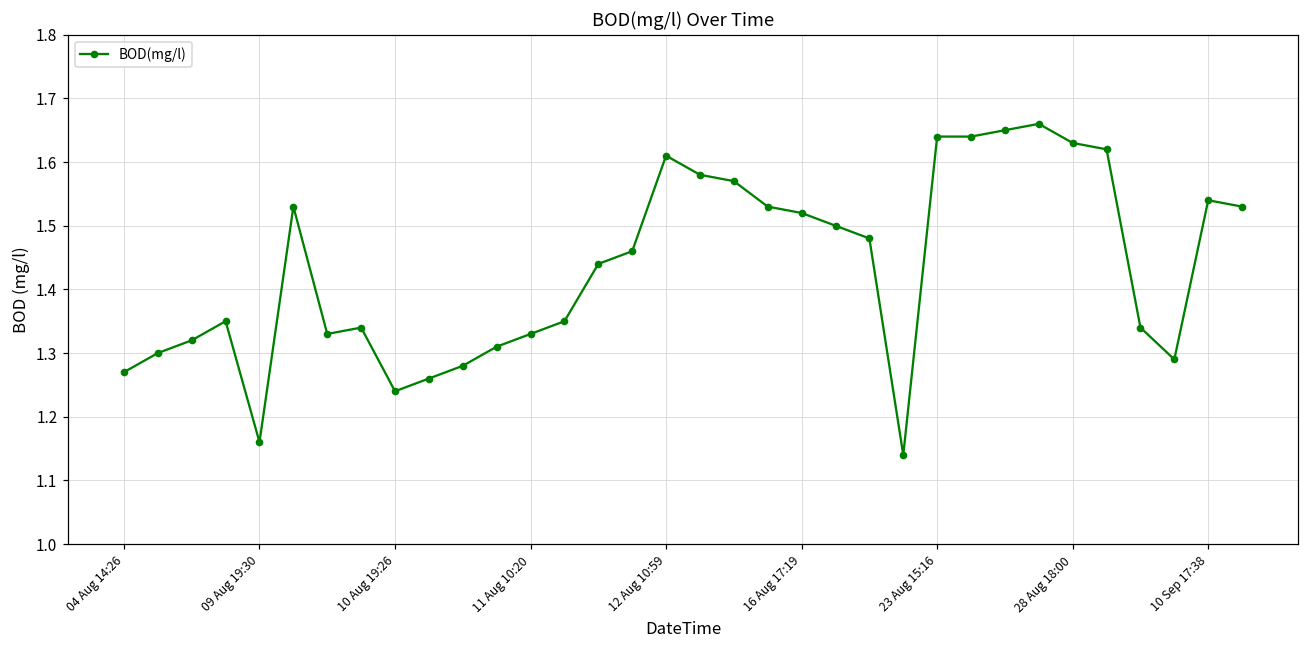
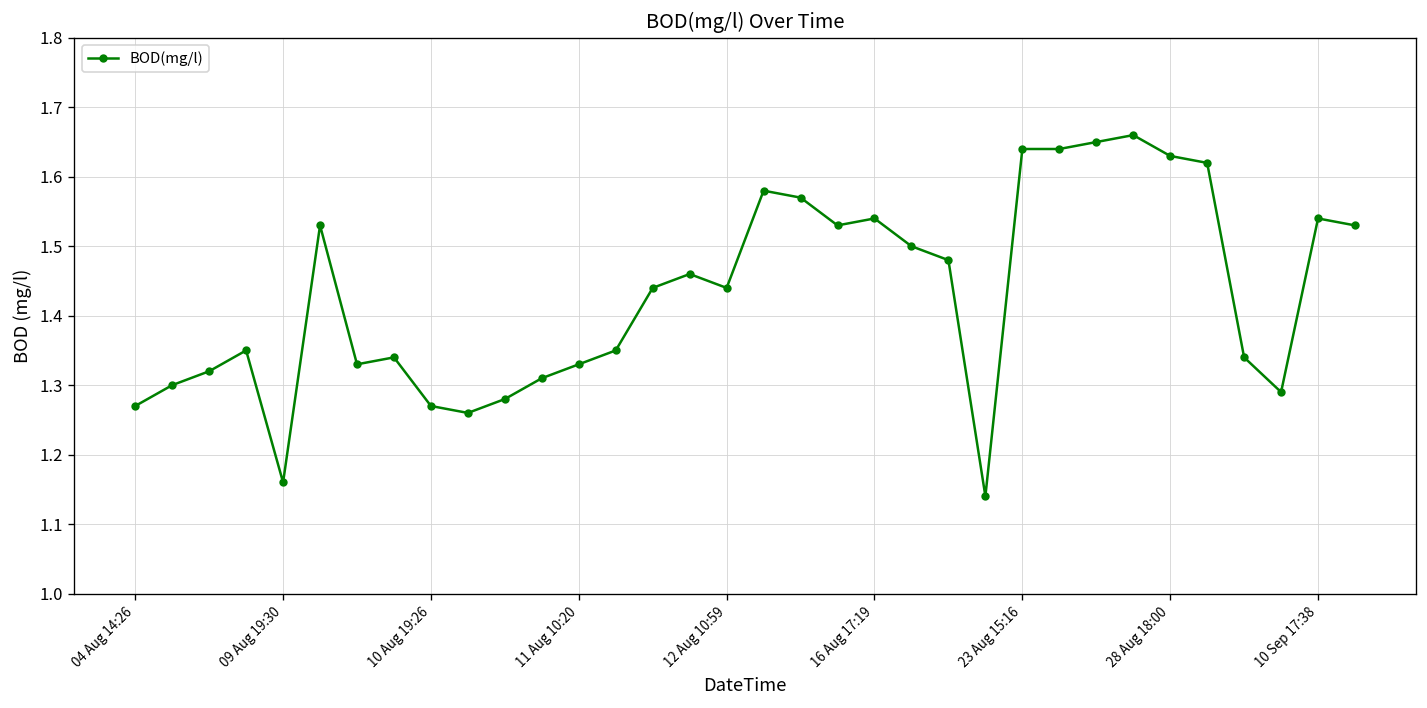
  {
    "04 Aug 14:26": 1.27,
    "09 Aug 19:30": 1.16,
-   "10 Aug 19:26": 1.24,
+   "10 Aug 19:26": 1.27,
    "11 Aug 10:20": 1.33,
-   "12 Aug 10:59": 1.61,
-   "16 Aug 17:19": 1.52,
+   "12 Aug 10:59": 1.44,
+   "16 Aug 17:19": 1.54,
    "23 Aug 15:16": 1.64,
    "28 Aug 18:00": 1.63,
    "10 Sep 17:38": 1.54
  }
